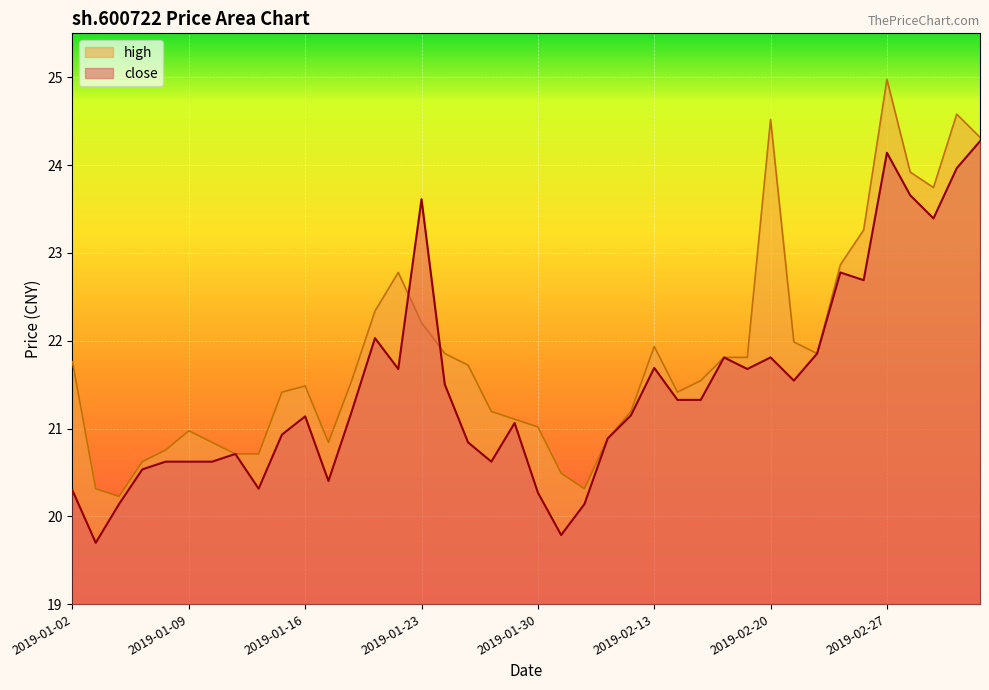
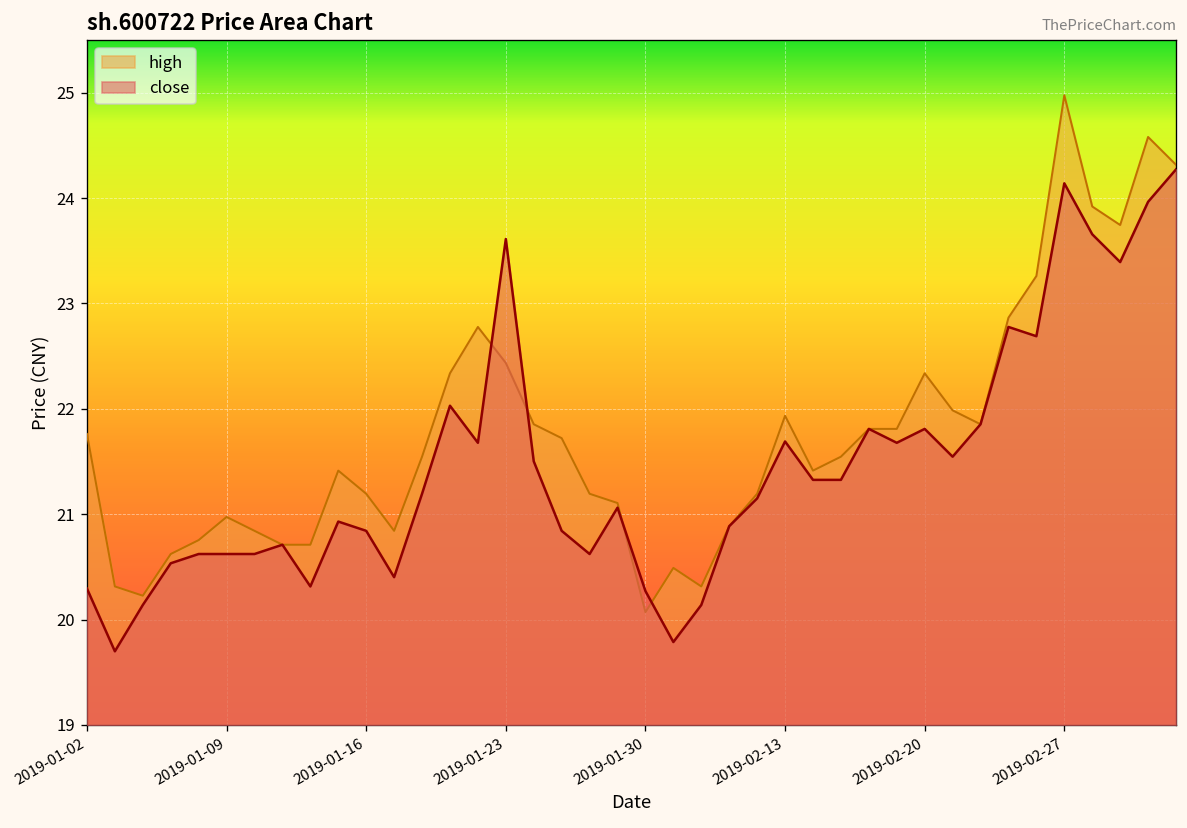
  {
    "high": {
      "2019-01-02": 21.8,
      "2019-01-09": 21.0,
-     "2019-01-16": 21.5,
-     "2019-01-23": 22.2,
-     "2019-01-30": 21.0,
+     "2019-01-16": 21.2,
+     "2019-01-23": 22.4,
+     "2019-01-30": 20.1,
      "2019-02-13": 21.9,
-     "2019-02-20": 24.5,
+     "2019-02-20": 22.3,
      "2019-02-27": 25.0
    },
    "close": {
      "2019-01-02": 20.3,
      "2019-01-09": 20.6,
-     "2019-01-16": 21.1,
+     "2019-01-16": 20.8,
      "2019-01-23": 23.6,
      "2019-01-30": 20.3,
      "2019-02-13": 21.7,
      "2019-02-20": 21.8,
      "2019-02-27": 24.1
    }
  }
